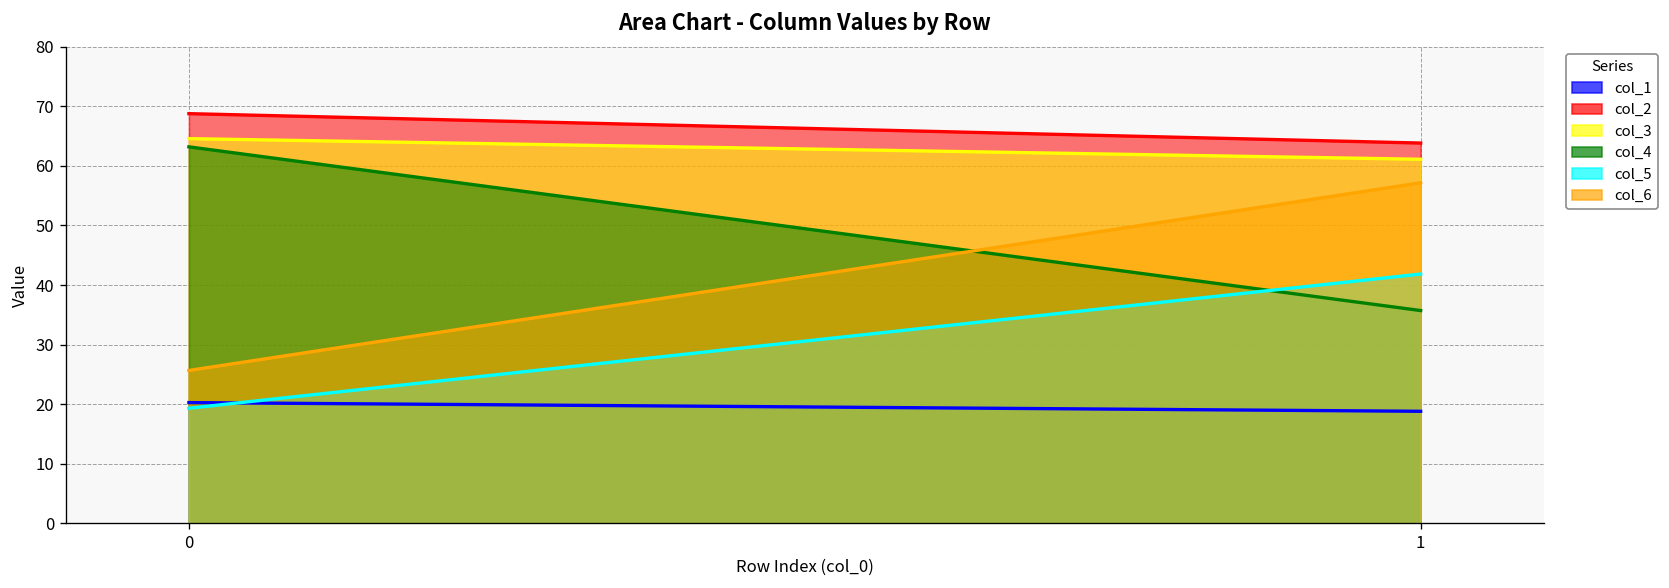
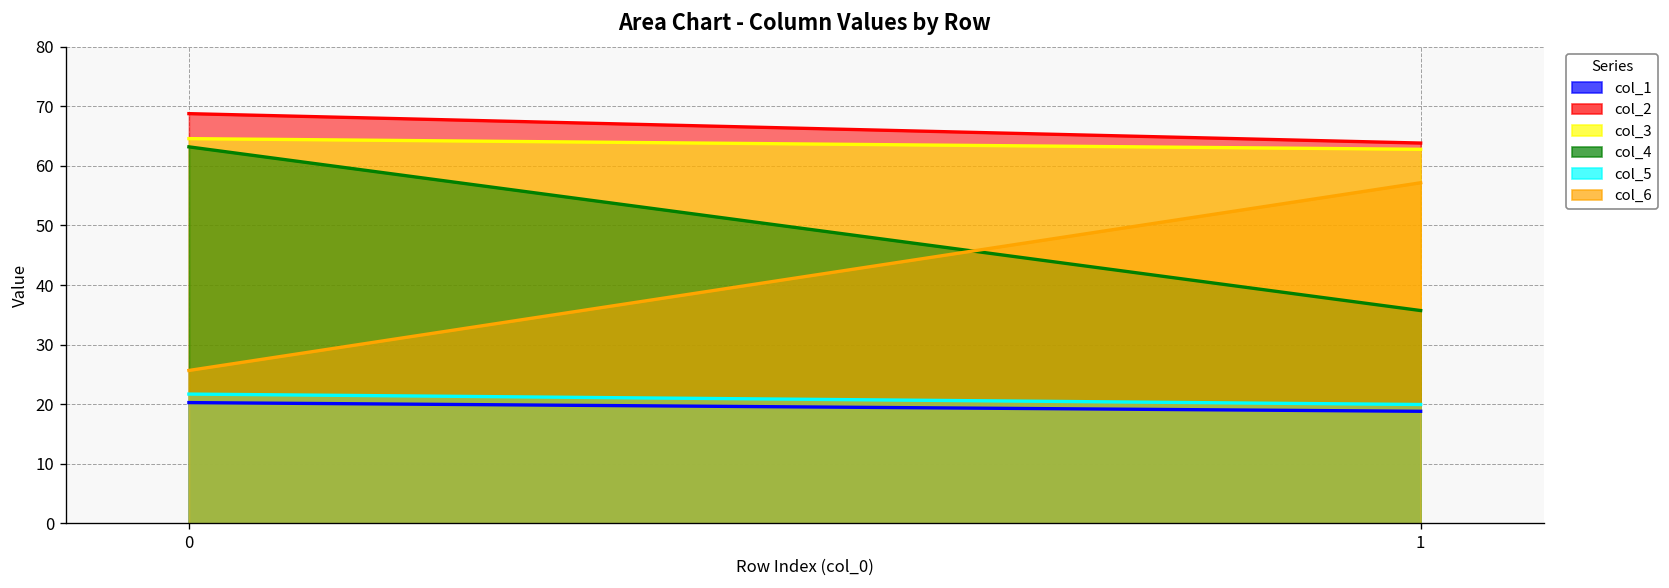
  {
    "col_1": {
      "0": 20,
      "1": 19
    },
    "col_2": {
      "0": 69,
      "1": 64
    },
    "col_3": {
      "0": 65,
-     "1": 61
+     "1": 63
    },
    "col_4": {
      "0": 63,
      "1": 36
    },
    "col_5": {
-     "0": 19,
-     "1": 42
+     "0": 22,
+     "1": 20
    },
    "col_6": {
      "0": 26,
      "1": 57
    }
  }
